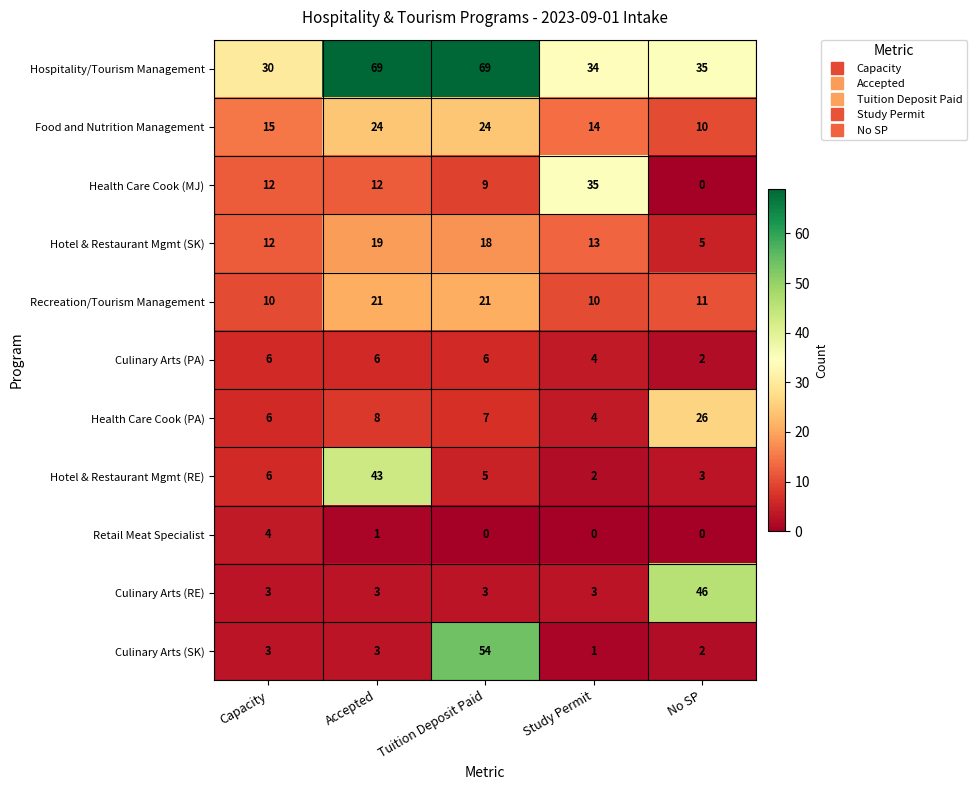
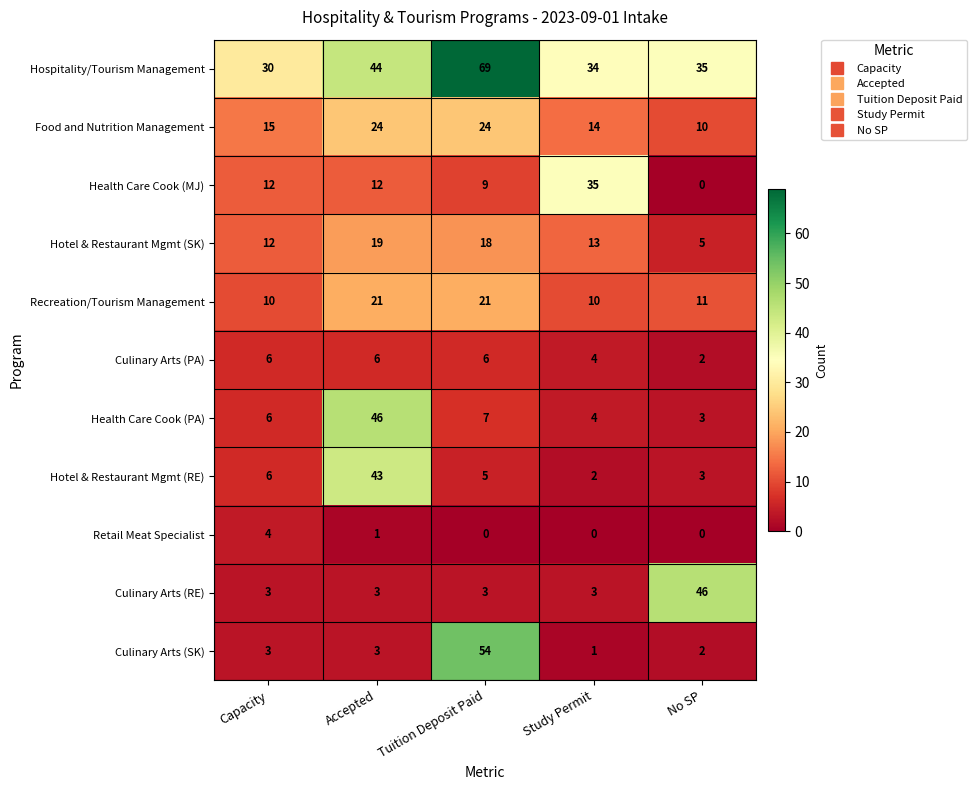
  {
    "Hospitality/Tourism Management": {
      "Capacity": 30,
-     "Accepted": 69,
+     "Accepted": 44,
      "Tuition Deposit Paid": 69,
      "Study Permit": 34,
      "No SP": 35
    },
    "Food and Nutrition Management": {
      "Capacity": 15,
      "Accepted": 24,
      "Tuition Deposit Paid": 24,
      "Study Permit": 14,
      "No SP": 10
    },
    "Health Care Cook (MJ)": {
      "Capacity": 12,
      "Accepted": 12,
      "Tuition Deposit Paid": 9,
      "Study Permit": 35,
      "No SP": 0
    },
    "Hotel & Restaurant Mgmt (SK)": {
      "Capacity": 12,
      "Accepted": 19,
      "Tuition Deposit Paid": 18,
      "Study Permit": 13,
      "No SP": 5
    },
    "Recreation/Tourism Management": {
      "Capacity": 10,
      "Accepted": 21,
      "Tuition Deposit Paid": 21,
      "Study Permit": 10,
      "No SP": 11
    },
    "Culinary Arts (PA)": {
      "Capacity": 6,
      "Accepted": 6,
      "Tuition Deposit Paid": 6,
      "Study Permit": 4,
      "No SP": 2
    },
    "Health Care Cook (PA)": {
      "Capacity": 6,
-     "Accepted": 8,
+     "Accepted": 46,
      "Tuition Deposit Paid": 7,
      "Study Permit": 4,
-     "No SP": 26
+     "No SP": 3
    },
    "Hotel & Restaurant Mgmt (RE)": {
      "Capacity": 6,
      "Accepted": 43,
      "Tuition Deposit Paid": 5,
      "Study Permit": 2,
      "No SP": 3
    },
    "Retail Meat Specialist": {
      "Capacity": 4,
      "Accepted": 1,
      "Tuition Deposit Paid": 0,
      "Study Permit": 0,
      "No SP": 0
    },
    "Culinary Arts (RE)": {
      "Capacity": 3,
      "Accepted": 3,
      "Tuition Deposit Paid": 3,
      "Study Permit": 3,
      "No SP": 46
    },
    "Culinary Arts (SK)": {
      "Capacity": 3,
      "Accepted": 3,
      "Tuition Deposit Paid": 54,
      "Study Permit": 1,
      "No SP": 2
    }
  }
